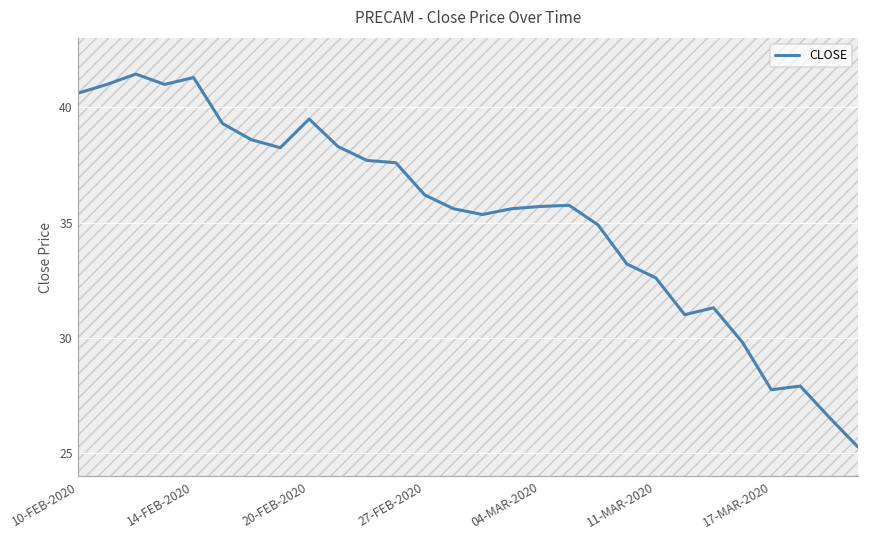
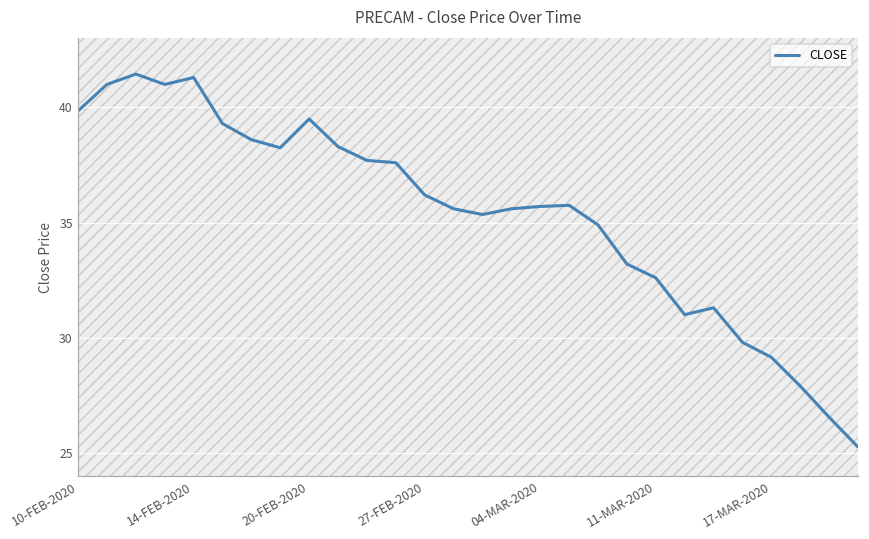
  {
-   "10-FEB-2020": 40.6,
+   "10-FEB-2020": 39.9,
    "14-FEB-2020": 41.3,
    "20-FEB-2020": 39.5,
    "27-FEB-2020": 36.2,
    "04-MAR-2020": 35.7,
    "11-MAR-2020": 32.6,
-   "17-MAR-2020": 27.7
+   "17-MAR-2020": 29.2
  }
